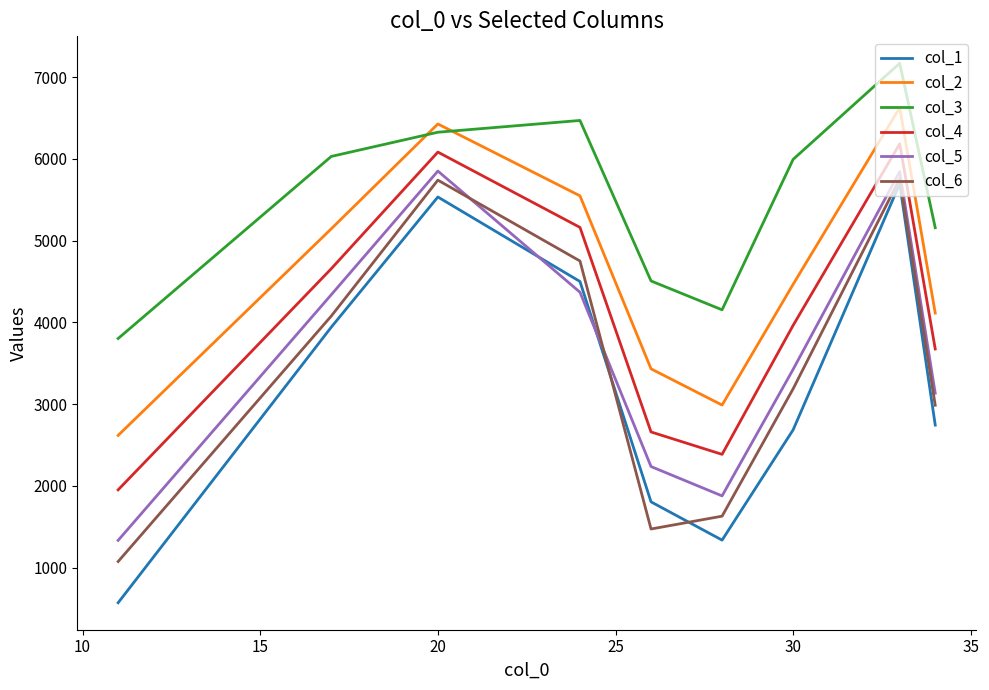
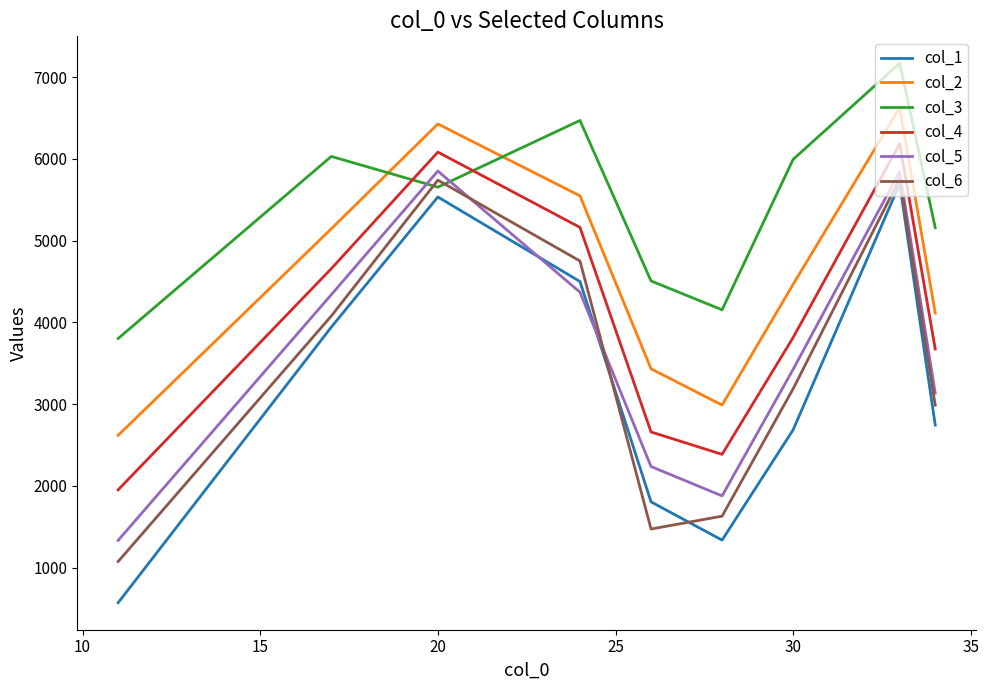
  {
    "col_1": {
      "20": 5500,
      "30": 2700
    },
    "col_2": {
      "20": 6400,
      "30": 4500
    },
    "col_3": {
-     "20": 6300,
+     "20": 5700,
      "30": 6000
    },
    "col_4": {
      "20": 6100,
-     "30": 4000
+     "30": 3800
    },
    "col_5": {
      "20": 5900,
      "30": 3400
    },
    "col_6": {
      "20": 5700,
      "30": 3200
    }
  }
